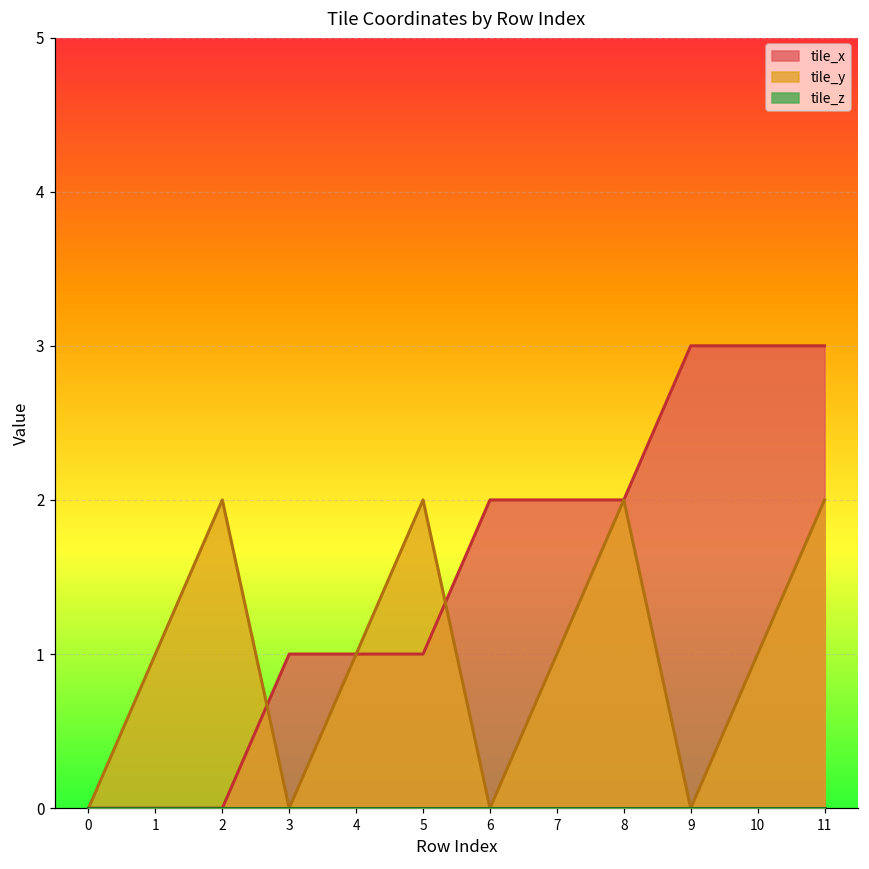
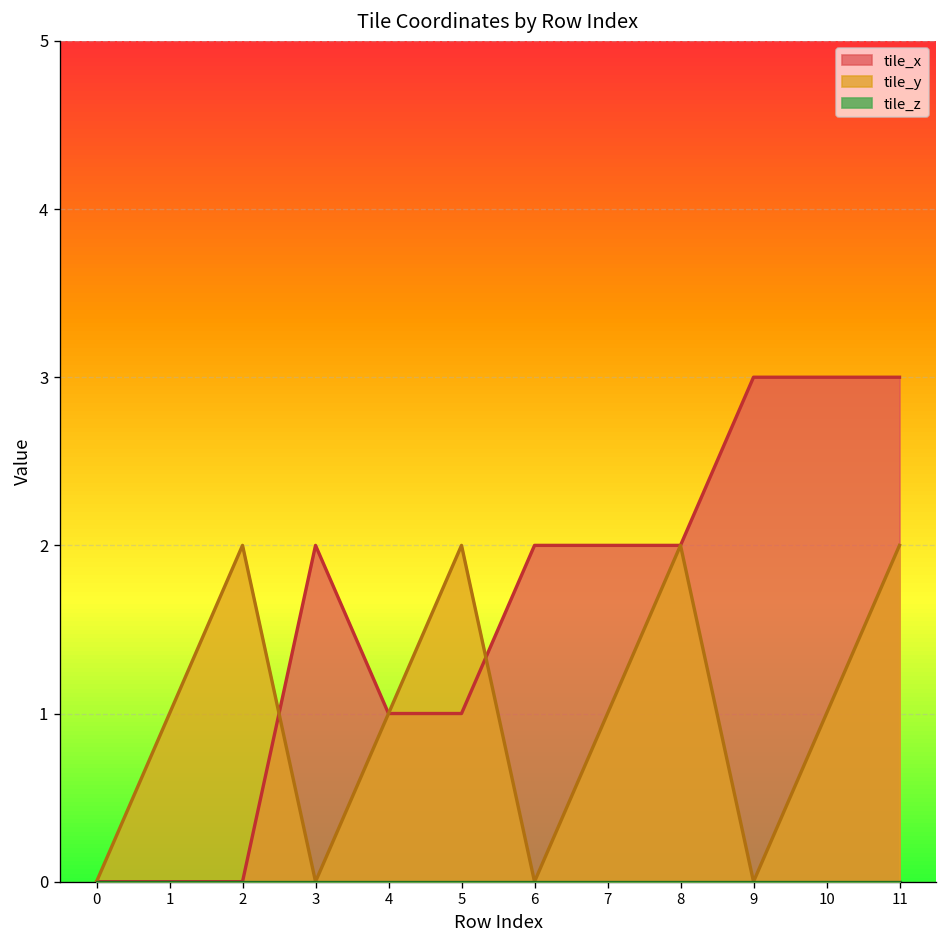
  {
    "tile_x": {
-     "3": 1.00,
+     "3": 2.00,
      "5": 1.00,
      "6": 2.00,
      "7": 2.00,
      "9": 3.00,
      "10": 3.00,
      "11": 3.00
    },
    "tile_y": {
      "1": 1.00,
      "2": 2.00,
      "5": 2.00,
      "7": 1.00,
      "10": 1.00,
      "11": 2.00
    },
    "tile_z": {
      "4": 0.00,
      "5": 0.00,
      "7": 0.00,
      "8": 0.00,
      "10": 0.00,
      "11": 0.00
    }
  }
